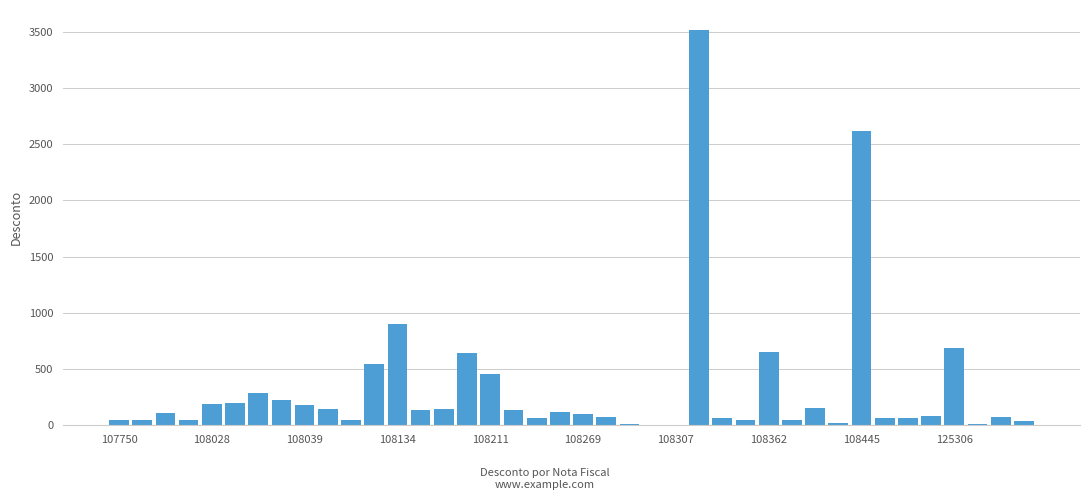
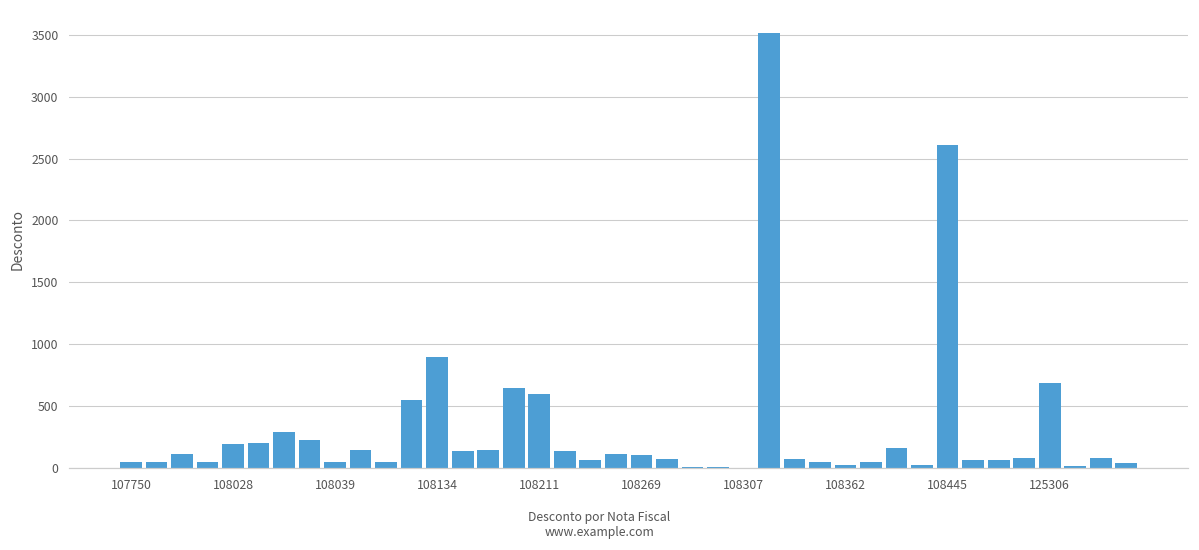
  {
    "107750": 40,
    "108028": 190,
-   "108039": 180,
+   "108039": 50,
    "108134": 900,
-   "108211": 450,
+   "108211": 600,
    "108269": 100,
-   "108362": 660,
+   "108362": 20,
    "108445": 2610,
    "125306": 680
  }
